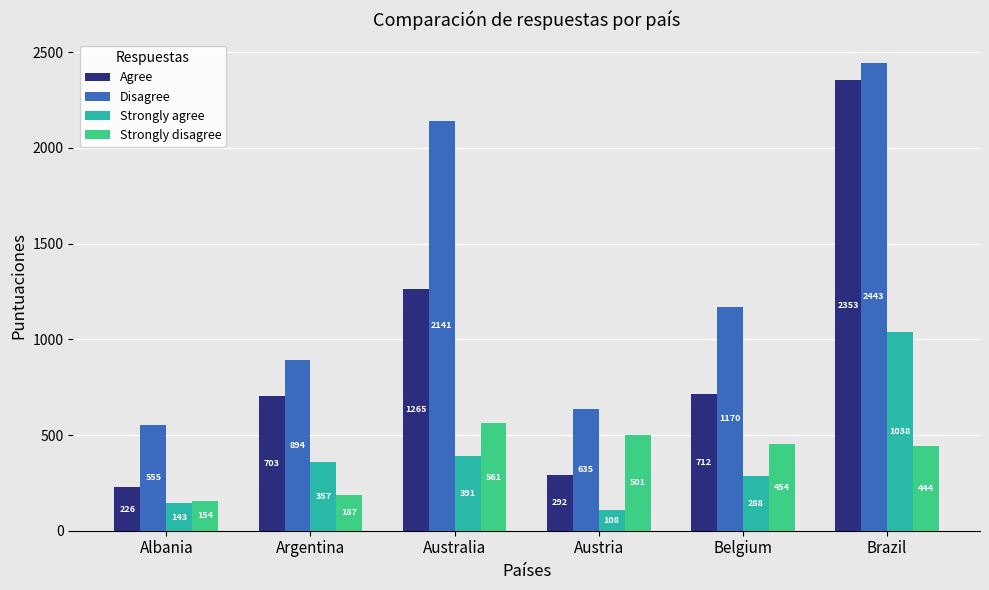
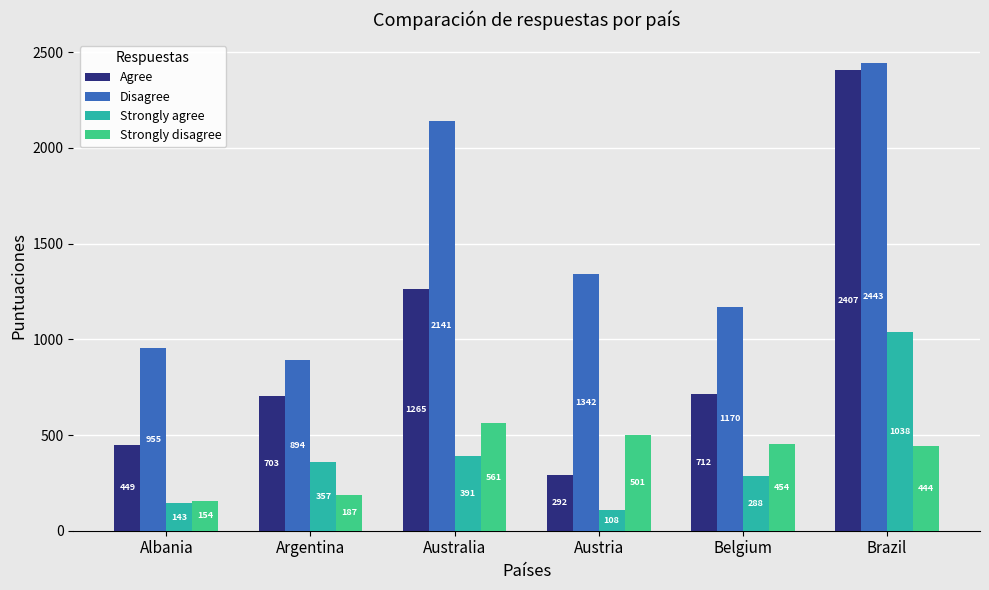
  {
    "Agree": {
-     "Albania": 226,
+     "Albania": 449,
      "Argentina": 703,
      "Australia": 1265,
      "Austria": 292,
      "Belgium": 712,
-     "Brazil": 2353
+     "Brazil": 2407
    },
    "Disagree": {
-     "Albania": 555,
+     "Albania": 955,
      "Argentina": 894,
      "Australia": 2141,
-     "Austria": 635,
+     "Austria": 1342,
      "Belgium": 1170,
      "Brazil": 2443
    }
  }
